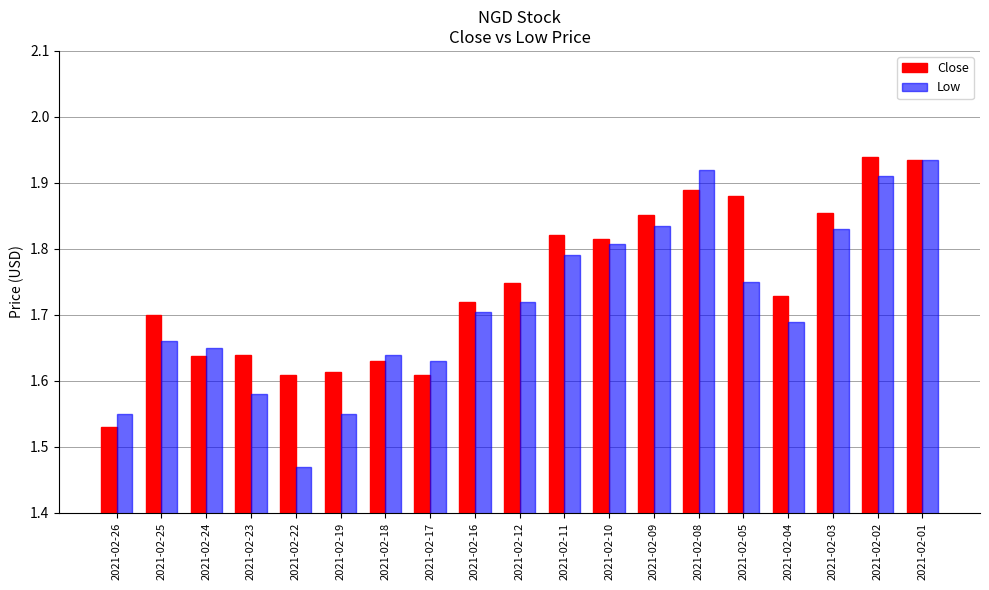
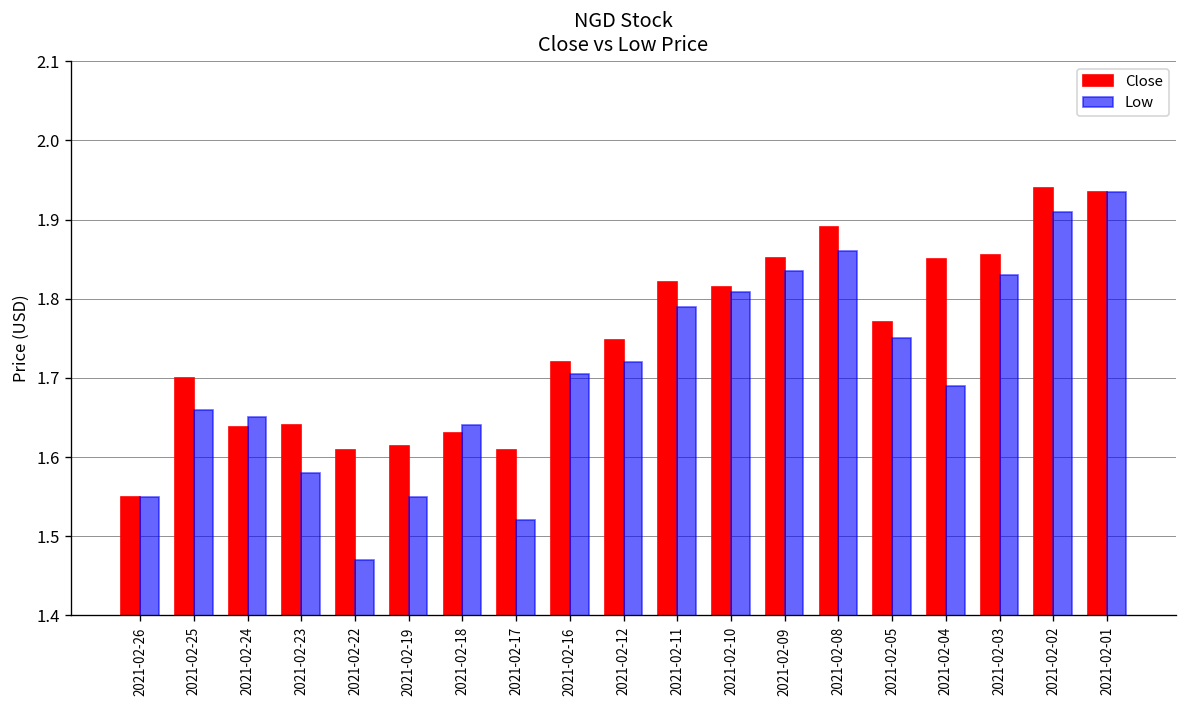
  {
    "Close": {
-     "2021-02-26": 1.53,
+     "2021-02-26": 1.55,
      "2021-02-25": 1.70,
      "2021-02-24": 1.64,
      "2021-02-23": 1.64,
      "2021-02-22": 1.61,
      "2021-02-19": 1.61,
      "2021-02-18": 1.63,
      "2021-02-17": 1.61,
      "2021-02-16": 1.72,
      "2021-02-12": 1.75,
      "2021-02-11": 1.82,
      "2021-02-10": 1.82,
      "2021-02-09": 1.85,
      "2021-02-08": 1.89,
-     "2021-02-05": 1.88,
-     "2021-02-04": 1.73,
+     "2021-02-05": 1.77,
+     "2021-02-04": 1.85,
      "2021-02-03": 1.86,
      "2021-02-02": 1.94,
      "2021-02-01": 1.94
    },
    "Low": {
      "2021-02-26": 1.55,
      "2021-02-25": 1.66,
      "2021-02-24": 1.65,
      "2021-02-23": 1.58,
      "2021-02-22": 1.47,
      "2021-02-19": 1.55,
      "2021-02-18": 1.64,
-     "2021-02-17": 1.63,
+     "2021-02-17": 1.52,
      "2021-02-16": 1.71,
      "2021-02-12": 1.72,
      "2021-02-11": 1.79,
      "2021-02-10": 1.81,
      "2021-02-09": 1.84,
-     "2021-02-08": 1.92,
+     "2021-02-08": 1.86,
      "2021-02-05": 1.75,
      "2021-02-04": 1.69,
      "2021-02-03": 1.83,
      "2021-02-02": 1.91,
      "2021-02-01": 1.94
    }
  }
